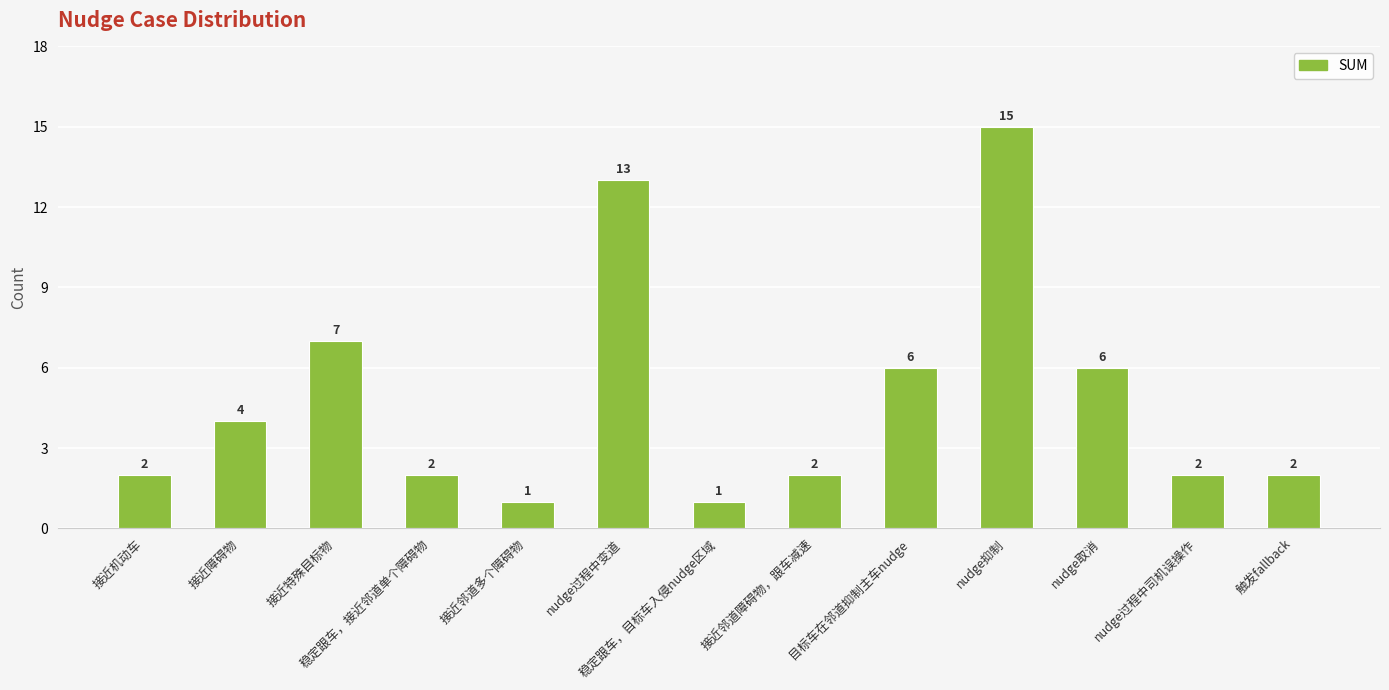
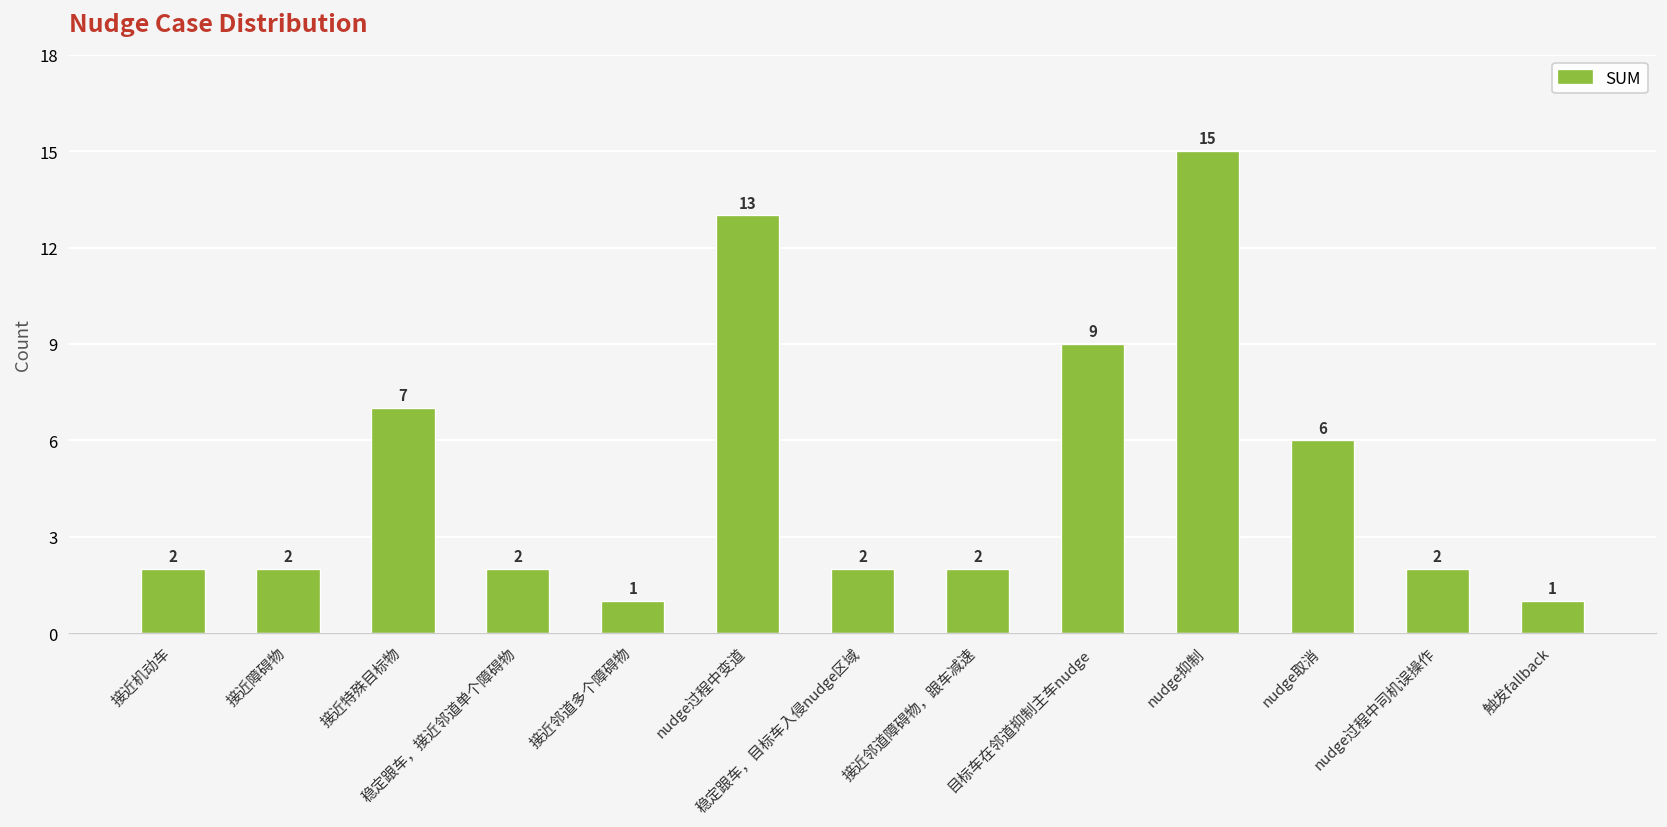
  {
    "接近机动车": 2,
-   "接近障碍物": 4,
+   "接近障碍物": 2,
    "接近特殊目标物": 7,
    "稳定跟车，接近邻道单个障碍物": 2,
    "接近邻道多个障碍物": 1,
    "nudge过程中变道": 13,
-   "稳定跟车，目标车入侵nudge区域": 1,
+   "稳定跟车，目标车入侵nudge区域": 2,
    "接近邻道障碍物，跟车减速": 2,
-   "目标车在邻道抑制主车nudge": 6,
+   "目标车在邻道抑制主车nudge": 9,
    "nudge抑制": 15,
    "nudge取消": 6,
    "nudge过程中司机误操作": 2,
-   "触发fallback": 2
+   "触发fallback": 1
  }
